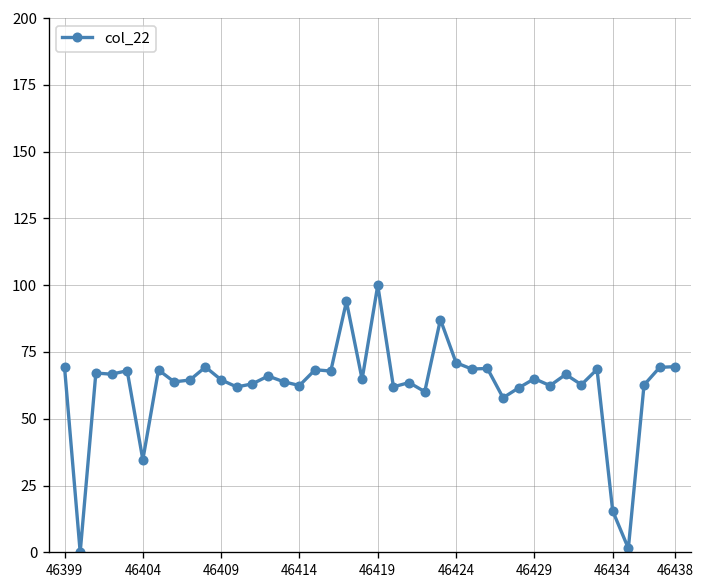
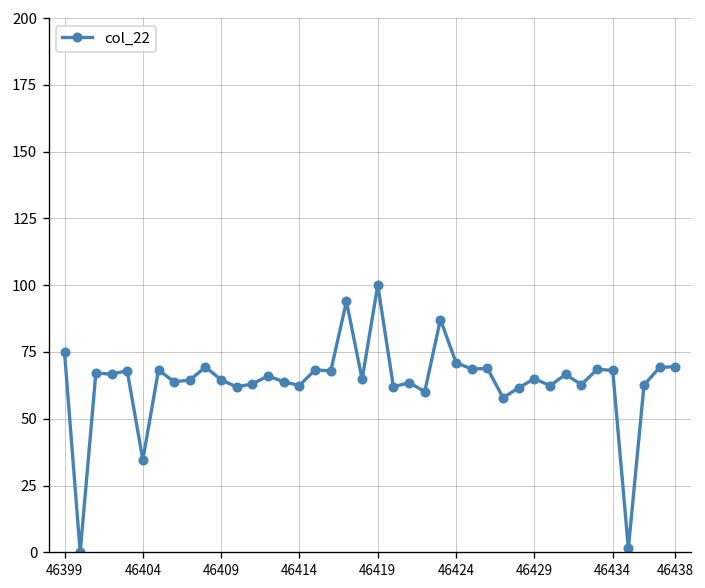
  {
-   "46399": 69,
+   "46399": 75,
    "46404": 35,
    "46409": 65,
    "46414": 62,
    "46419": 100,
    "46424": 71,
    "46429": 65,
-   "46434": 15,
+   "46434": 68,
    "46438": 70
  }
